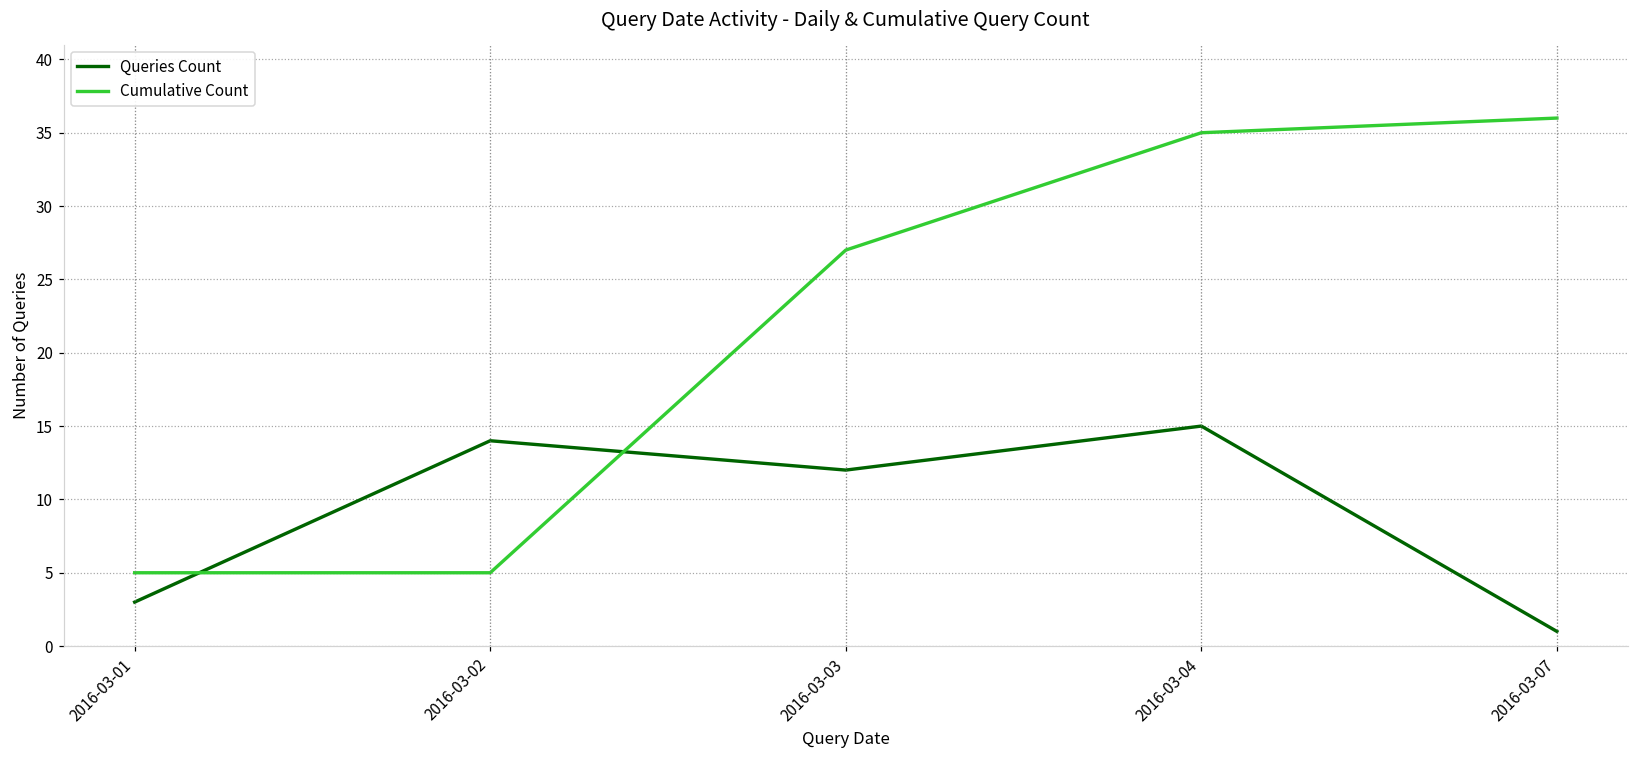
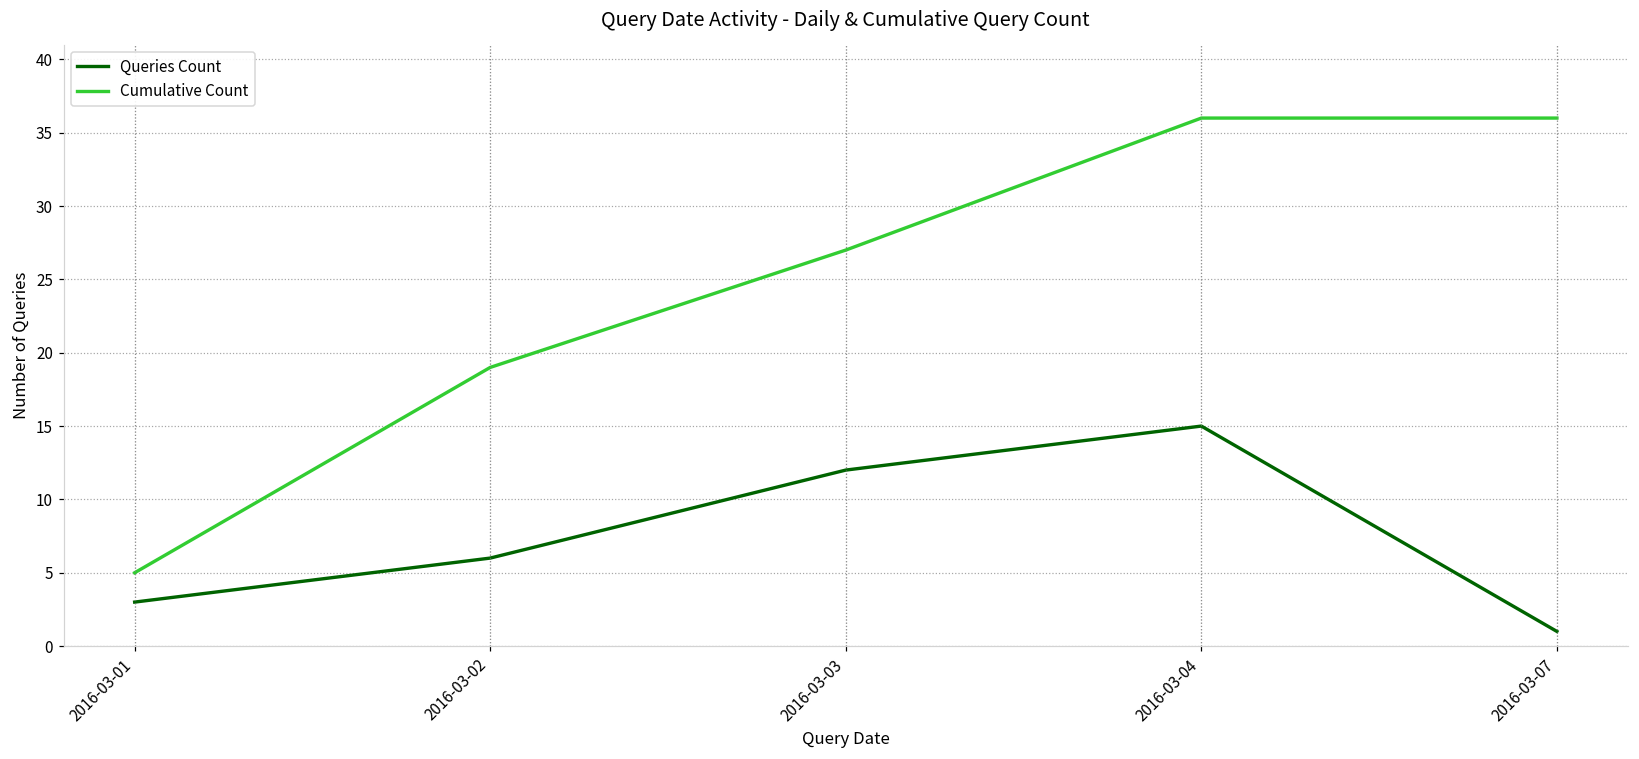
  {
    "Queries Count": {
      "2016-03-01": 3,
-     "2016-03-02": 14,
+     "2016-03-02": 6,
      "2016-03-03": 12,
      "2016-03-04": 15,
      "2016-03-07": 1
    },
    "Cumulative Count": {
      "2016-03-01": 5,
-     "2016-03-02": 5,
+     "2016-03-02": 19,
      "2016-03-03": 27,
-     "2016-03-04": 35,
+     "2016-03-04": 36,
      "2016-03-07": 36
    }
  }
